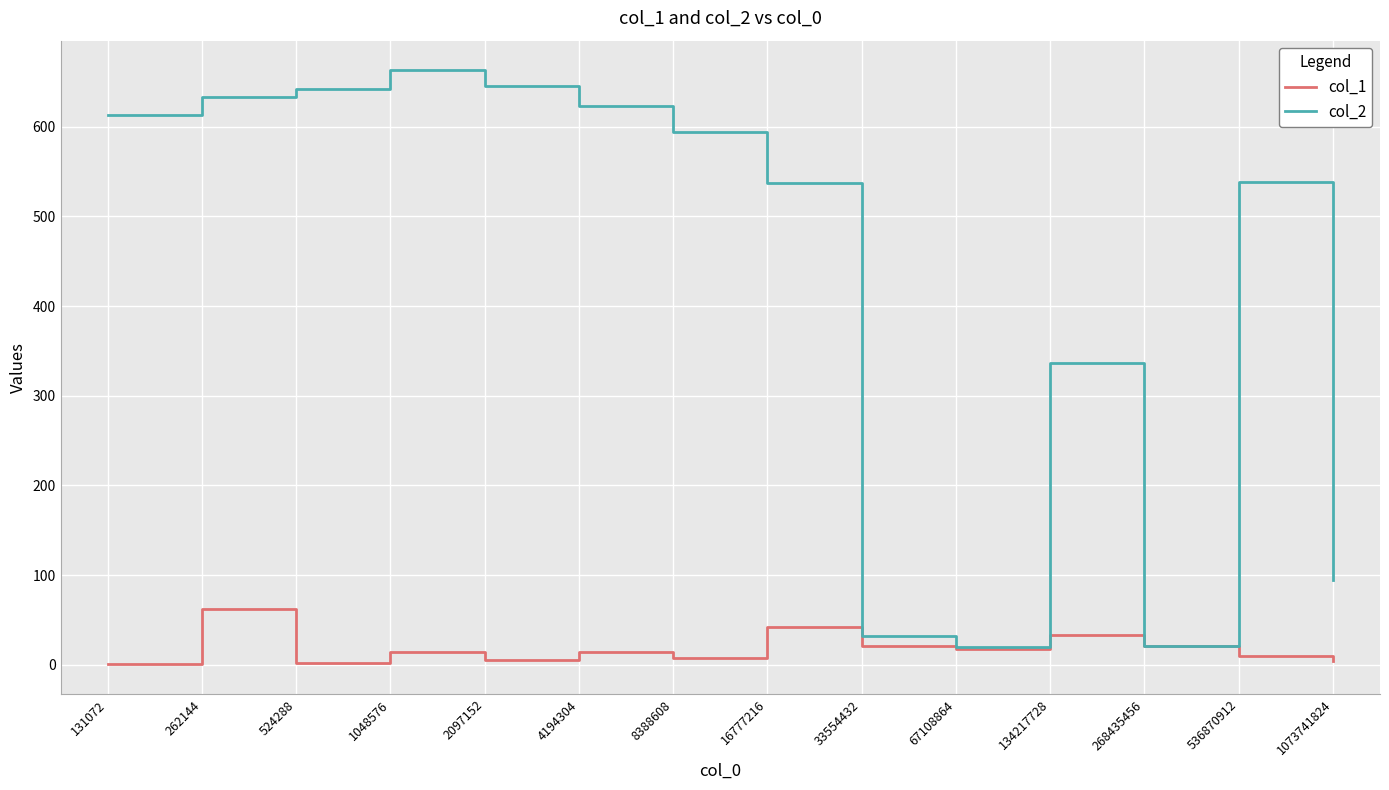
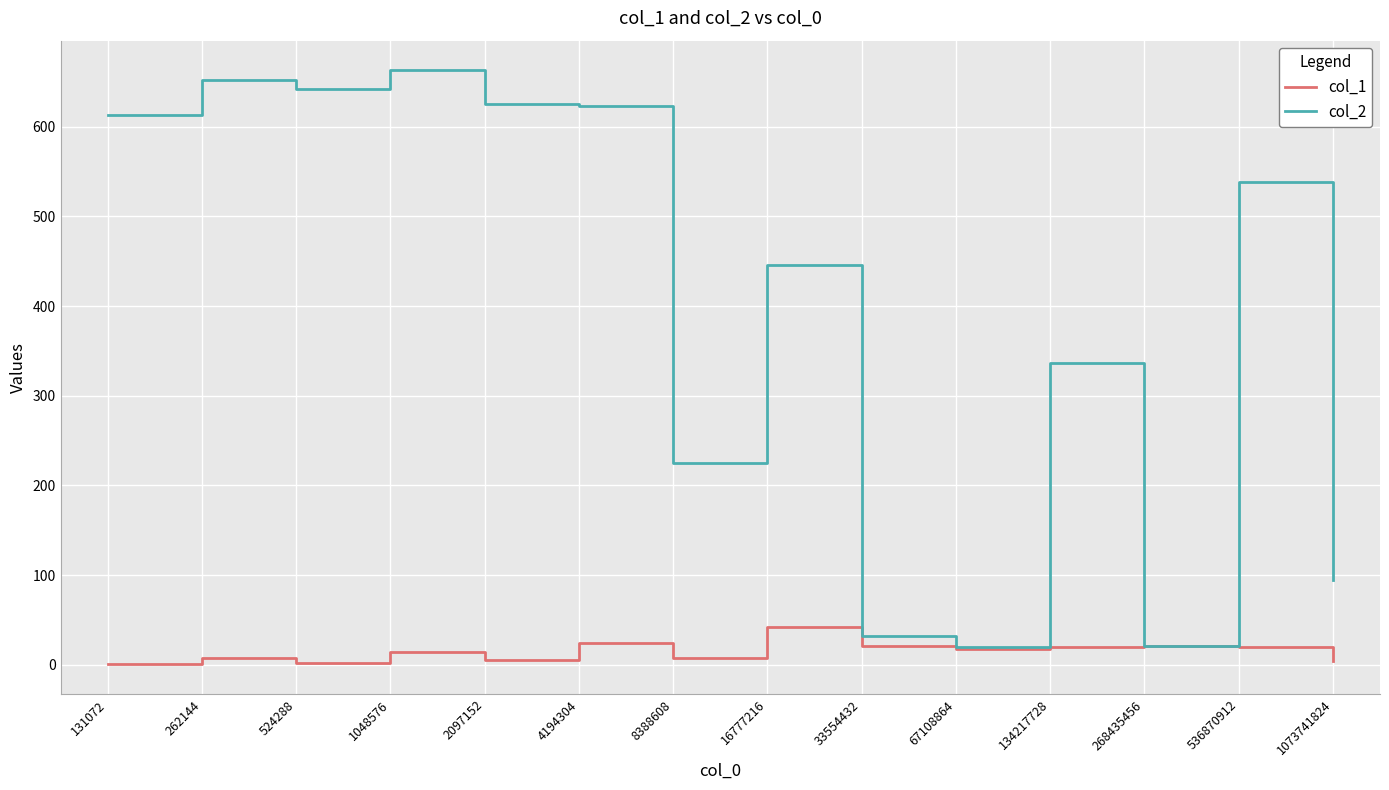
  {
    "col_1": {
      "131072": 0,
-     "262144": 60,
+     "262144": 10,
      "524288": 0,
      "1048576": 10,
      "2097152": 10,
-     "4194304": 10,
+     "4194304": 20,
      "8388608": 10,
      "16777216": 40,
      "33554432": 20,
-     "134217728": 30,
-     "536870912": 10,
+     "134217728": 20,
+     "536870912": 20,
      "1073741824": 0
    },
    "col_2": {
      "131072": 610,
-     "262144": 630,
+     "262144": 650,
      "524288": 640,
      "1048576": 660,
-     "2097152": 650,
+     "2097152": 630,
      "4194304": 620,
-     "8388608": 590,
-     "16777216": 540,
+     "8388608": 220,
+     "16777216": 450,
      "33554432": 30,
      "134217728": 340,
      "536870912": 540,
      "1073741824": 90
    }
  }
